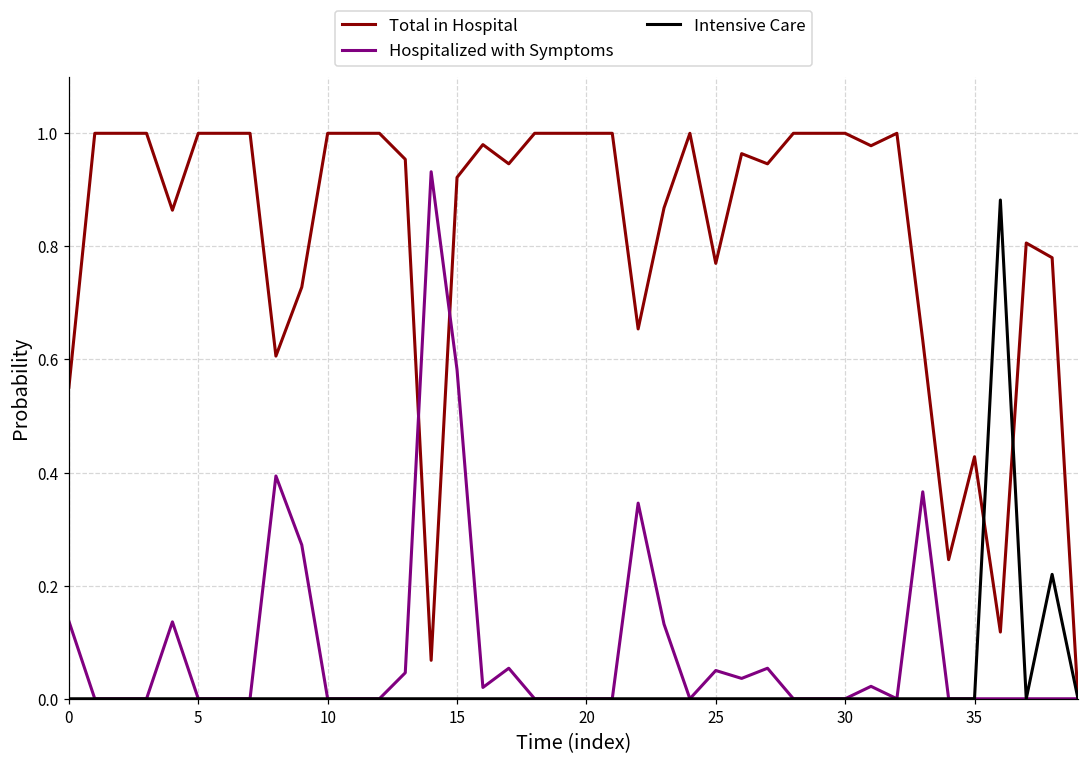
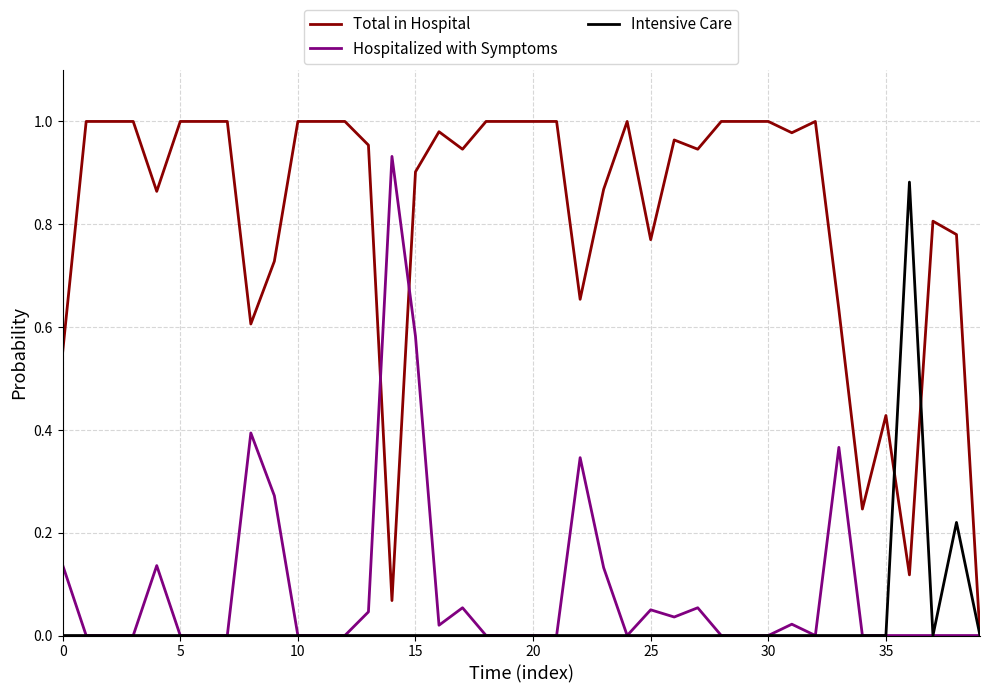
  {
    "Total in Hospital": {
      "0": 0.55,
      "5": 1.00,
      "10": 1.00,
-     "15": 0.92,
+     "15": 0.90,
      "20": 1.00,
      "25": 0.77,
      "30": 1.00,
      "35": 0.43
    },
    "Hospitalized with Symptoms": {
      "0": 0.14,
      "15": 0.58,
      "25": 0.05
    },
    "Intensive Care": {
      "0": 0.00,
      "15": 0.00,
      "25": 0.00
    }
  }
